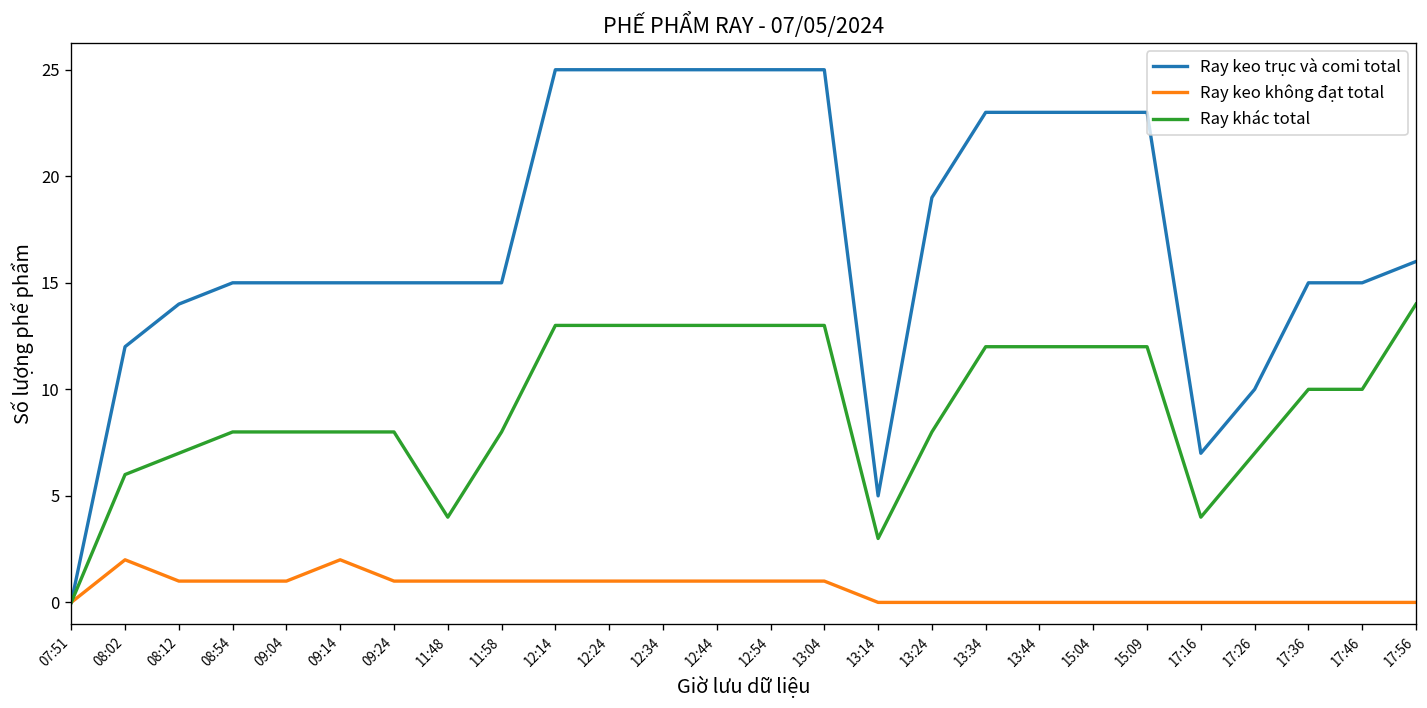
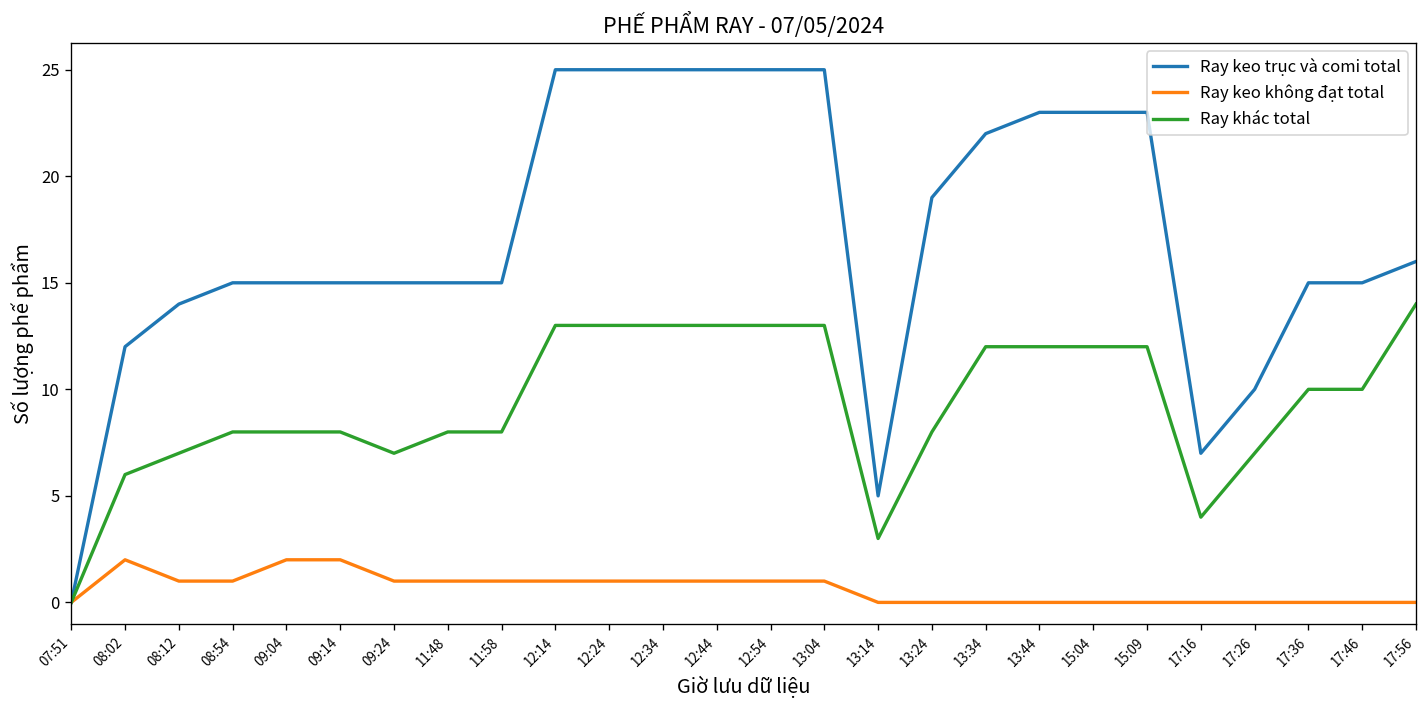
  {
    "Ray keo trục và comi total": {
      "08:02": 12,
      "08:12": 14,
      "08:54": 15,
      "09:04": 15,
      "09:14": 15,
      "09:24": 15,
      "11:48": 15,
      "11:58": 15,
      "12:14": 25,
      "12:24": 25,
      "12:34": 25,
      "12:44": 25,
      "12:54": 25,
      "13:04": 25,
      "13:14": 5,
      "13:24": 19,
-     "13:34": 23,
+     "13:34": 22,
      "13:44": 23,
      "15:04": 23,
      "17:16": 7,
      "17:26": 10,
      "17:36": 15,
      "17:46": 15,
      "17:56": 16
    },
    "Ray keo không đạt total": {
      "08:02": 2,
      "08:12": 1,
      "08:54": 1,
-     "09:04": 1,
+     "09:04": 2,
      "09:14": 2,
      "09:24": 1,
      "11:48": 1,
      "11:58": 1,
      "12:14": 1,
      "12:24": 1,
      "12:34": 1,
      "12:44": 1,
      "12:54": 1,
      "13:04": 1,
      "13:14": 0,
      "13:24": 0,
      "13:34": 0,
      "13:44": 0,
      "15:04": 0,
      "15:09": 0,
      "17:16": 0,
      "17:26": 0,
      "17:36": 0,
      "17:46": 0,
      "17:56": 0
    },
    "Ray khác total": {
      "08:02": 6,
      "08:12": 7,
      "08:54": 8,
      "09:04": 8,
      "09:14": 8,
-     "09:24": 8,
-     "11:48": 4,
+     "09:24": 7,
+     "11:48": 8,
      "11:58": 8,
      "12:14": 13,
      "12:24": 13,
      "12:34": 13,
      "12:44": 13,
      "12:54": 13,
      "13:04": 13,
      "13:14": 3,
      "13:24": 8,
      "13:34": 12,
      "13:44": 12,
      "15:04": 12,
      "15:09": 12,
      "17:16": 4,
      "17:26": 7,
      "17:36": 10,
      "17:46": 10,
      "17:56": 14
    }
  }
